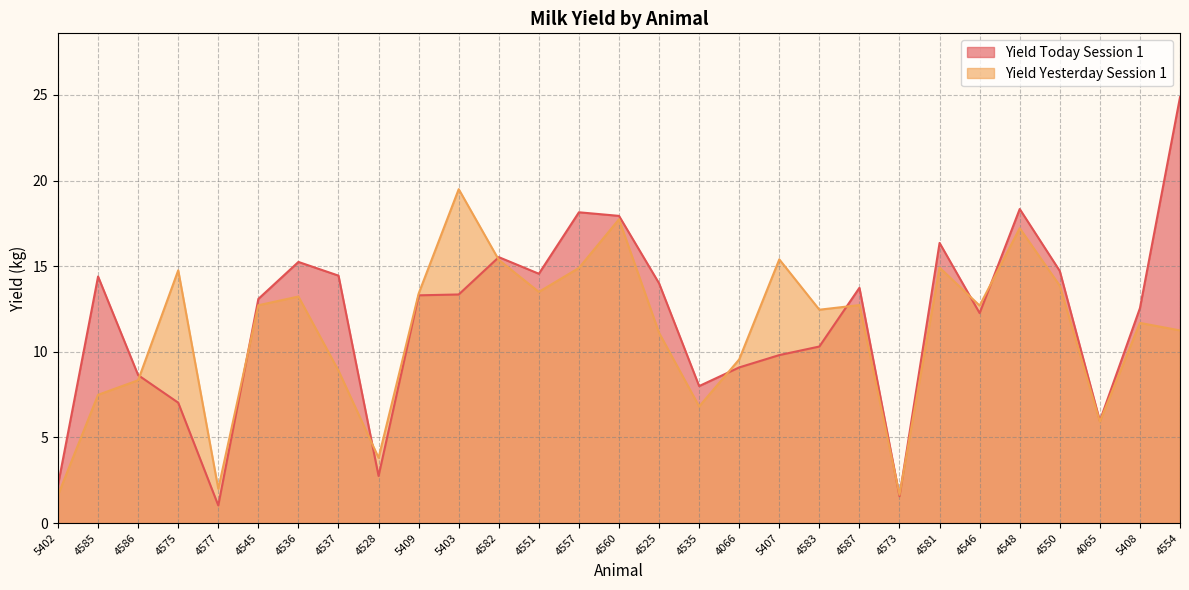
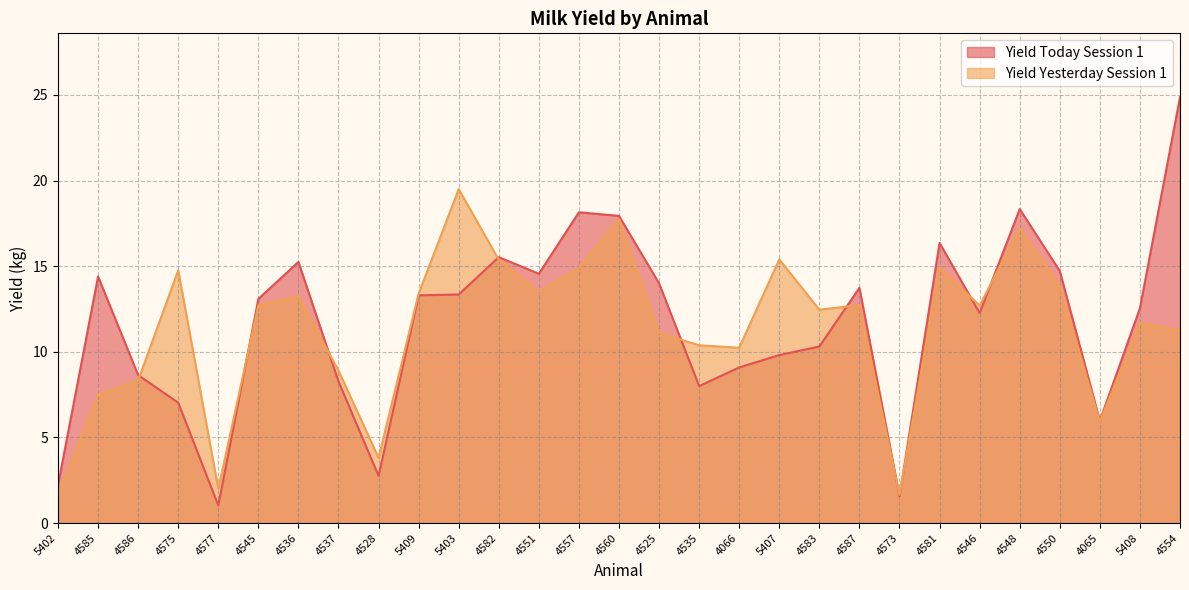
  {
    "Yield Today Session 1": {
      "5402": 2.2,
      "4585": 14.4,
      "4586": 8.6,
      "4575": 7.0,
      "4577": 1.0,
      "4545": 13.1,
      "4536": 15.3,
-     "4537": 14.5,
+     "4537": 8.3,
      "4528": 2.8,
      "5403": 13.4,
      "4582": 15.5,
      "4551": 14.6,
      "4557": 18.2,
      "4560": 17.9,
      "4525": 14.0,
      "4535": 8.0,
      "4066": 9.1,
      "5407": 9.8,
      "4583": 10.3,
      "4587": 13.7,
      "4581": 16.4,
      "4546": 12.3,
      "4548": 18.3,
      "4550": 14.7,
      "5408": 12.6,
      "4554": 24.9
    },
    "Yield Yesterday Session 1": {
      "5402": 1.6,
      "4585": 7.5,
      "4586": 8.3,
      "4575": 14.8,
      "4577": 2.0,
      "4545": 12.7,
      "4536": 13.2,
      "4537": 8.9,
      "4528": 3.8,
      "5403": 19.5,
      "4582": 15.4,
      "4551": 13.5,
      "4557": 14.9,
      "4560": 17.7,
      "4525": 11.1,
-     "4535": 6.8,
-     "4066": 9.6,
+     "4535": 10.4,
+     "4066": 10.2,
      "5407": 15.4,
      "4583": 12.5,
      "4587": 12.7,
      "4581": 14.9,
      "4546": 12.7,
      "4548": 17.2,
      "4550": 13.9,
      "5408": 11.7,
      "4554": 11.3
    }
  }
